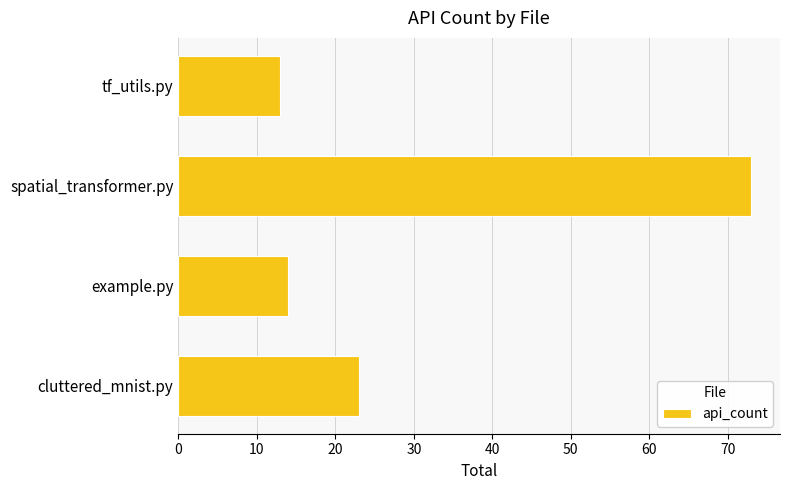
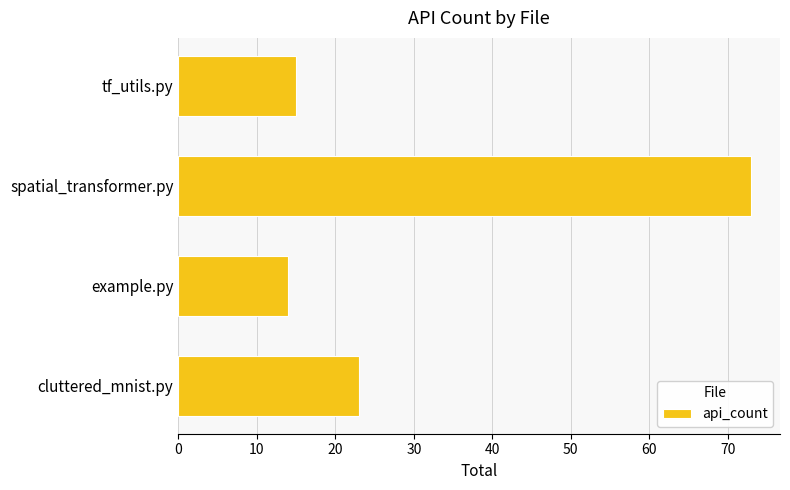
  {
-   "tf_utils.py": 13,
+   "tf_utils.py": 15,
    "spatial_transformer.py": 73,
    "example.py": 14,
    "cluttered_mnist.py": 23
  }
